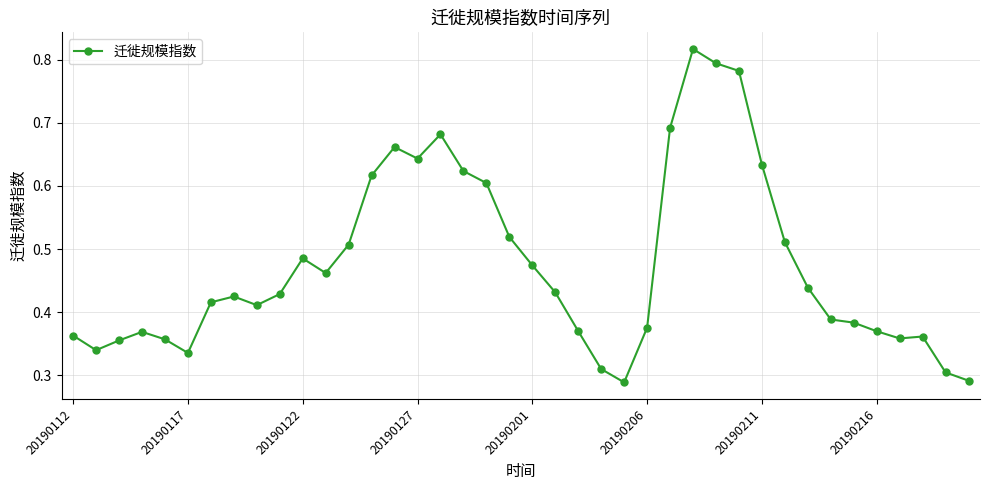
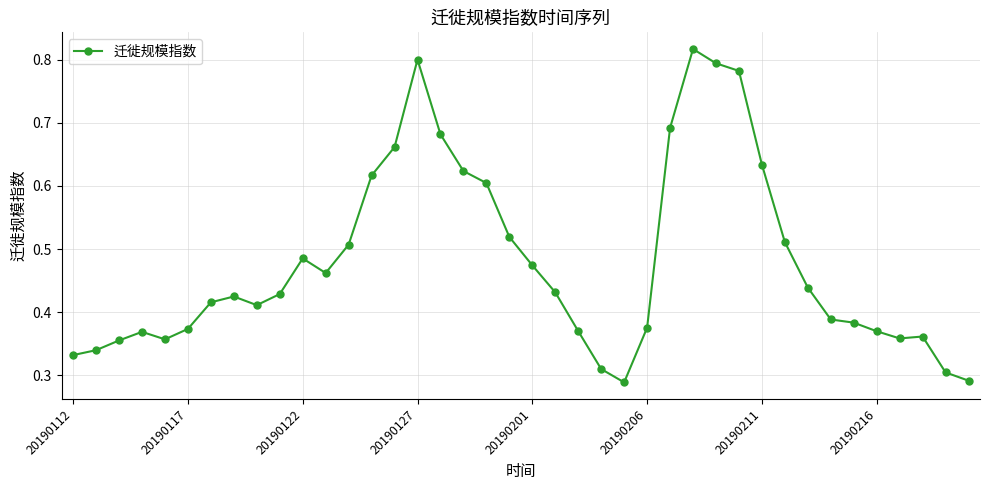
  {
-   "20190112": 0.36,
-   "20190117": 0.34,
+   "20190112": 0.33,
+   "20190117": 0.37,
    "20190122": 0.49,
-   "20190127": 0.64,
+   "20190127": 0.80,
    "20190201": 0.47,
    "20190206": 0.38,
    "20190211": 0.63,
    "20190216": 0.37
  }
